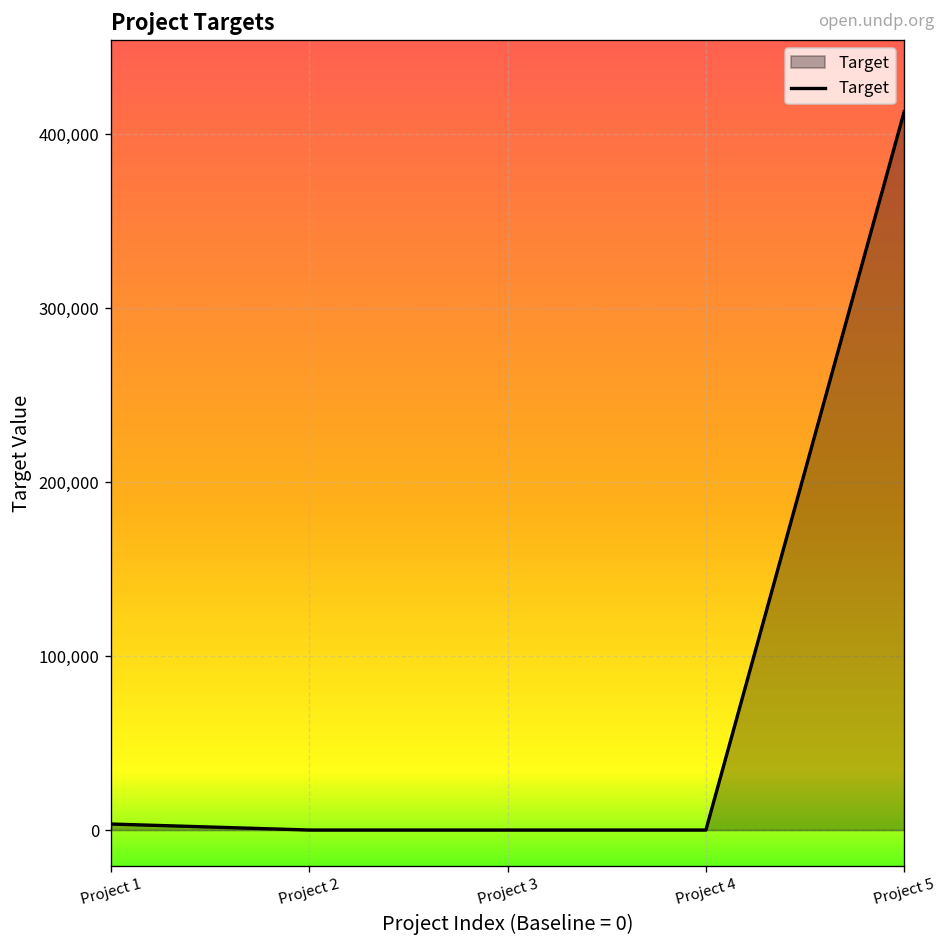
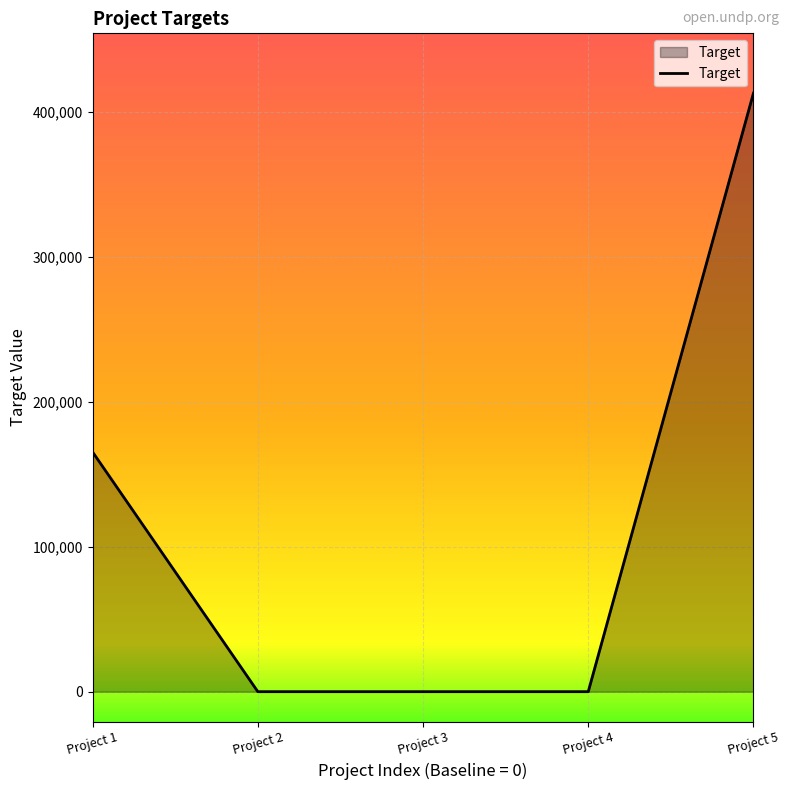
  {
-   "Project 1": "3,000",
+   "Project 1": "165,000",
    "Project 2": "0",
    "Project 3": "0",
    "Project 4": "0",
    "Project 5": "413,000"
  }
